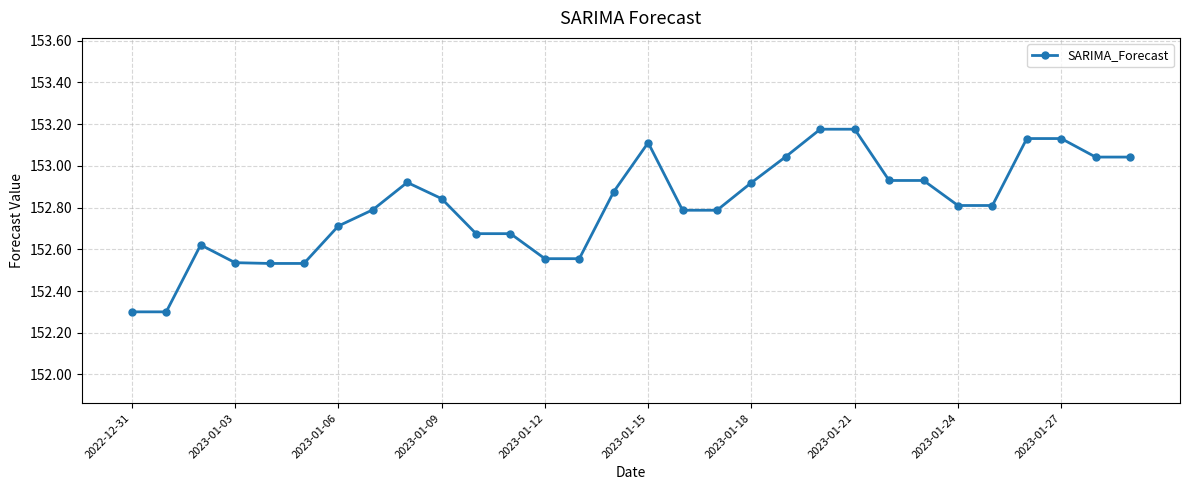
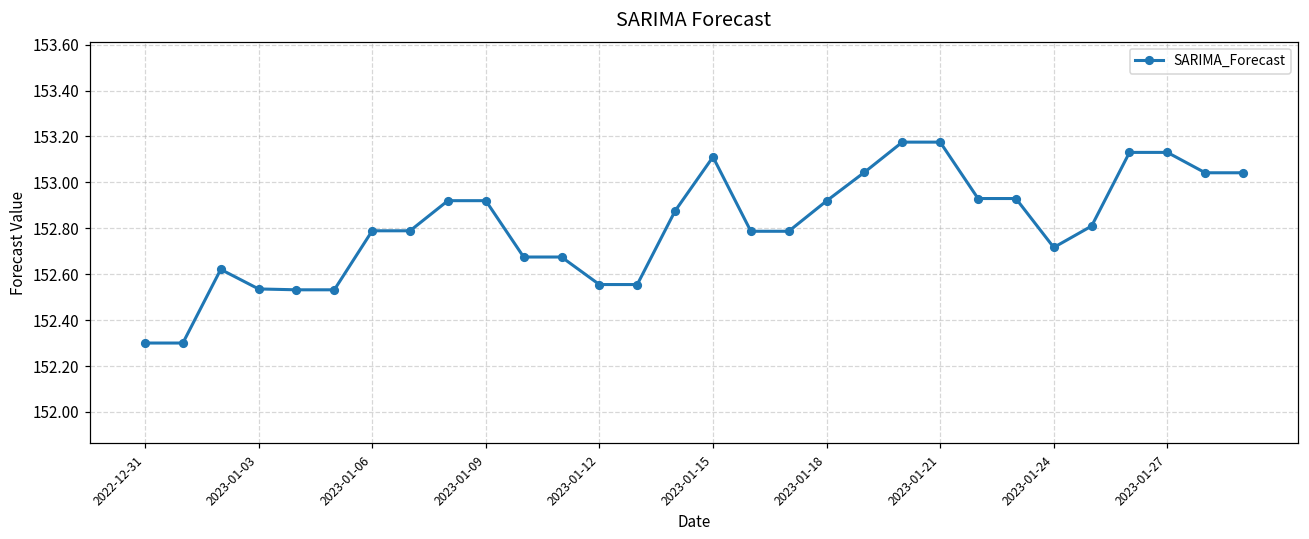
  {
    "2022-12-31": 152.30,
    "2023-01-03": 152.54,
-   "2023-01-06": 152.71,
-   "2023-01-09": 152.84,
+   "2023-01-06": 152.79,
+   "2023-01-09": 152.92,
    "2023-01-12": 152.55,
    "2023-01-15": 153.11,
    "2023-01-18": 152.92,
    "2023-01-21": 153.18,
-   "2023-01-24": 152.81,
+   "2023-01-24": 152.72,
    "2023-01-27": 153.13
  }
